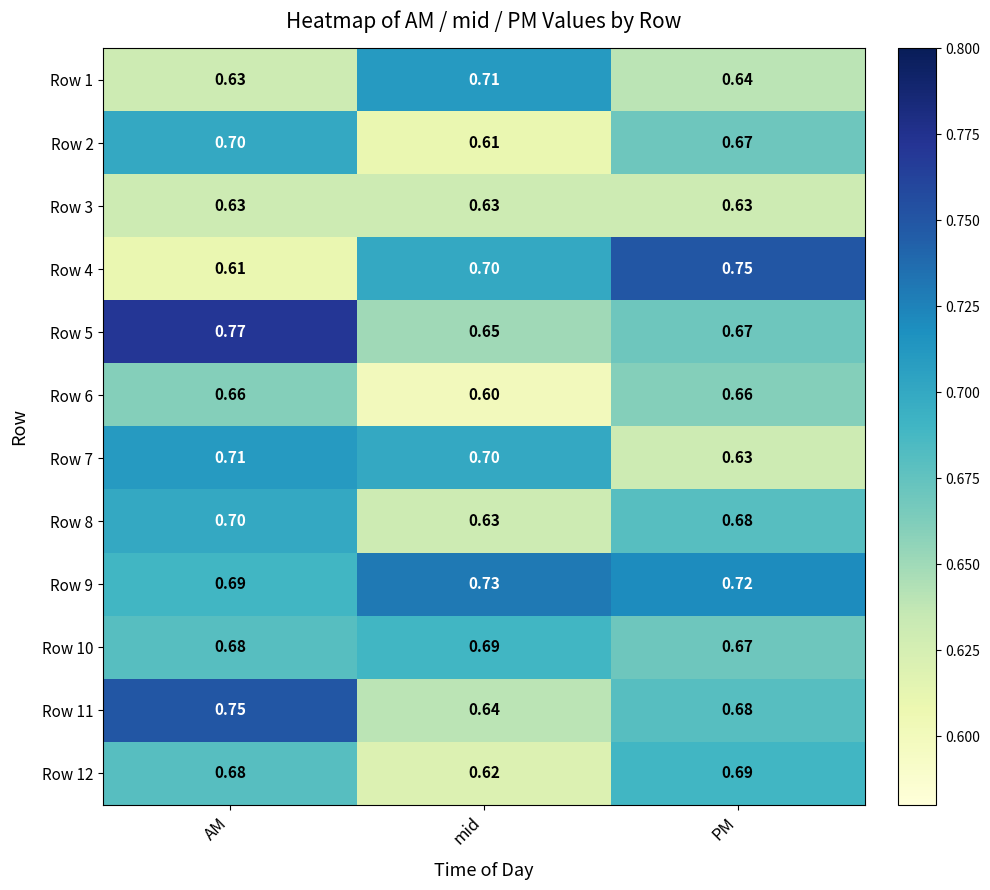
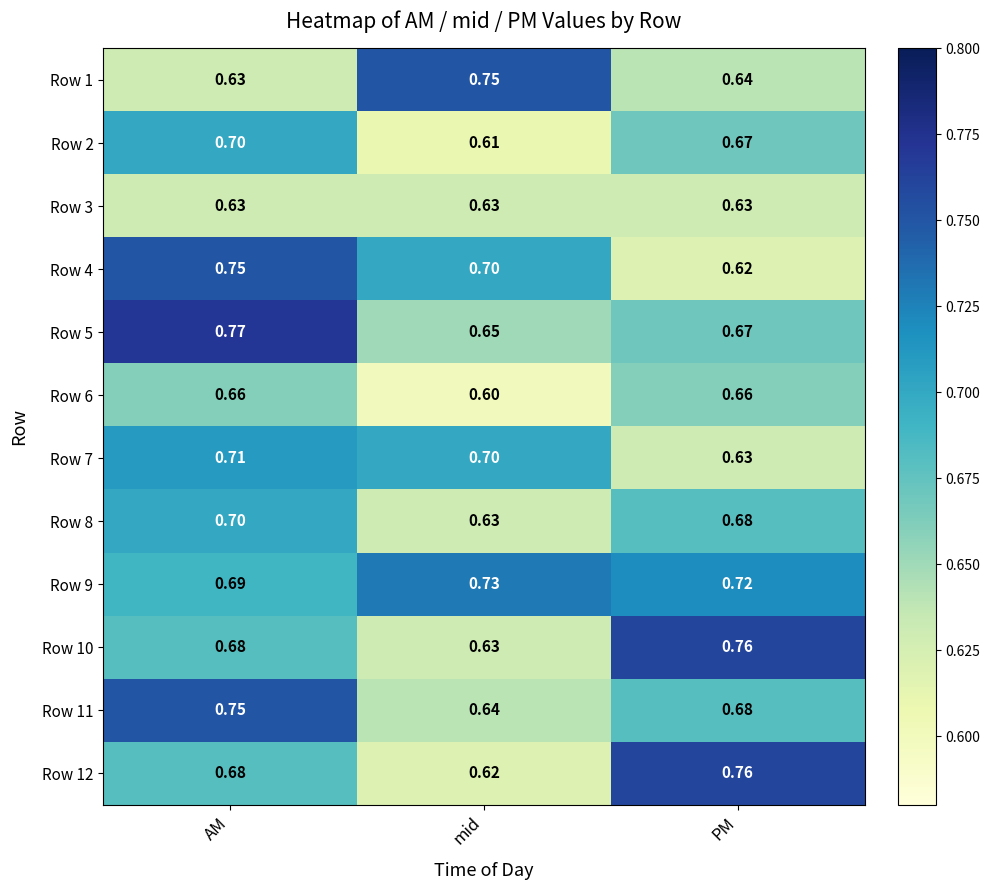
  {
    "Row 1": {
      "AM": 0.63,
-     "mid": 0.71,
+     "mid": 0.75,
      "PM": 0.64
    },
    "Row 2": {
      "AM": 0.70,
      "mid": 0.61,
      "PM": 0.67
    },
    "Row 3": {
      "AM": 0.63,
      "mid": 0.63,
      "PM": 0.63
    },
    "Row 4": {
-     "AM": 0.61,
+     "AM": 0.75,
      "mid": 0.70,
-     "PM": 0.75
+     "PM": 0.62
    },
    "Row 5": {
      "AM": 0.77,
      "mid": 0.65,
      "PM": 0.67
    },
    "Row 6": {
      "AM": 0.66,
      "mid": 0.60,
      "PM": 0.66
    },
    "Row 7": {
      "AM": 0.71,
      "mid": 0.70,
      "PM": 0.63
    },
    "Row 8": {
      "AM": 0.70,
      "mid": 0.63,
      "PM": 0.68
    },
    "Row 9": {
      "AM": 0.69,
      "mid": 0.73,
      "PM": 0.72
    },
    "Row 10": {
      "AM": 0.68,
-     "mid": 0.69,
-     "PM": 0.67
+     "mid": 0.63,
+     "PM": 0.76
    },
    "Row 11": {
      "AM": 0.75,
      "mid": 0.64,
      "PM": 0.68
    },
    "Row 12": {
      "AM": 0.68,
      "mid": 0.62,
-     "PM": 0.69
+     "PM": 0.76
    }
  }
